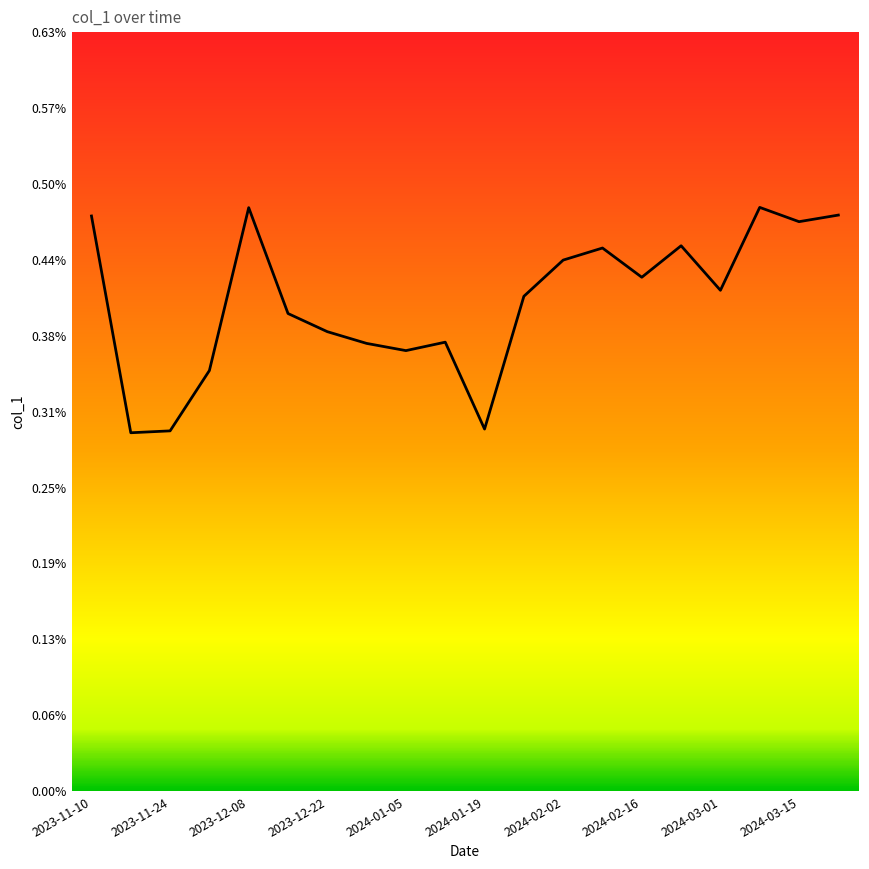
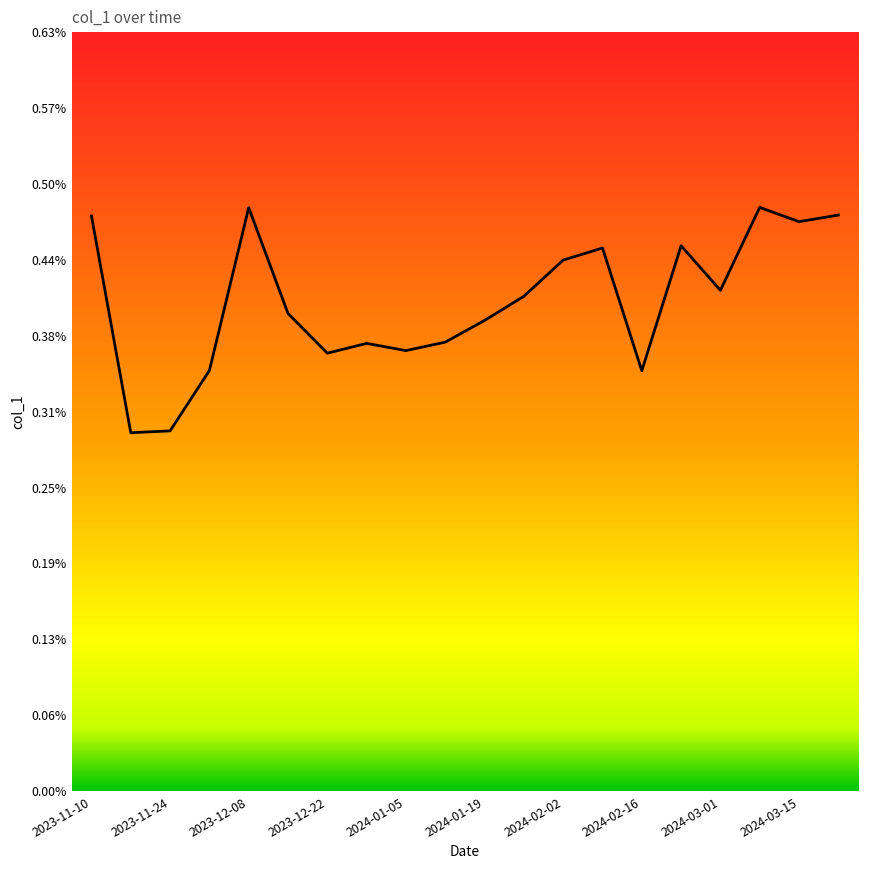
  {
    "2023-11-10": "0.477%",
    "2023-11-24": "0.299%",
    "2023-12-08": "0.483%",
-   "2023-12-22": "0.381%",
+   "2023-12-22": "0.363%",
    "2024-01-05": "0.365%",
-   "2024-01-19": "0.300%",
+   "2024-01-19": "0.390%",
    "2024-02-02": "0.440%",
-   "2024-02-16": "0.426%",
+   "2024-02-16": "0.348%",
    "2024-03-01": "0.415%",
    "2024-03-15": "0.472%"
  }
